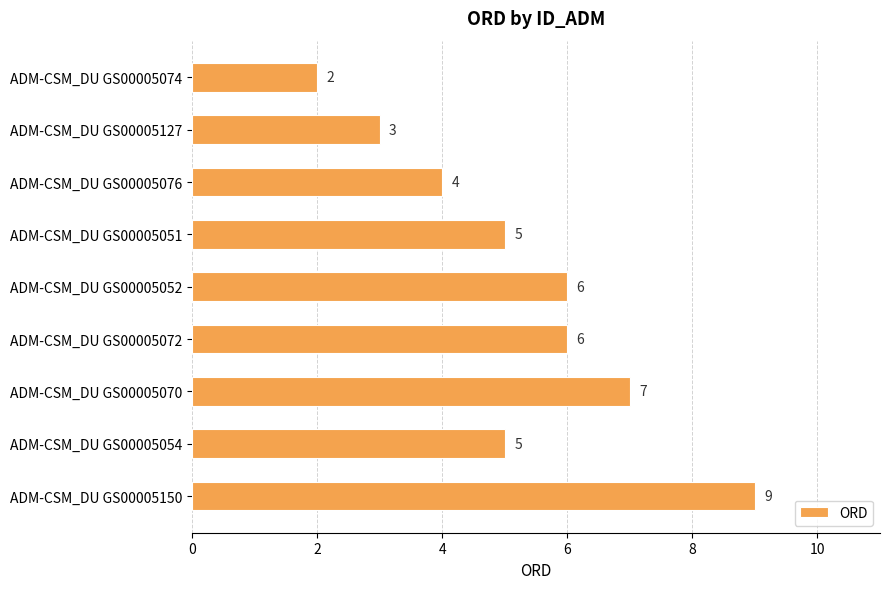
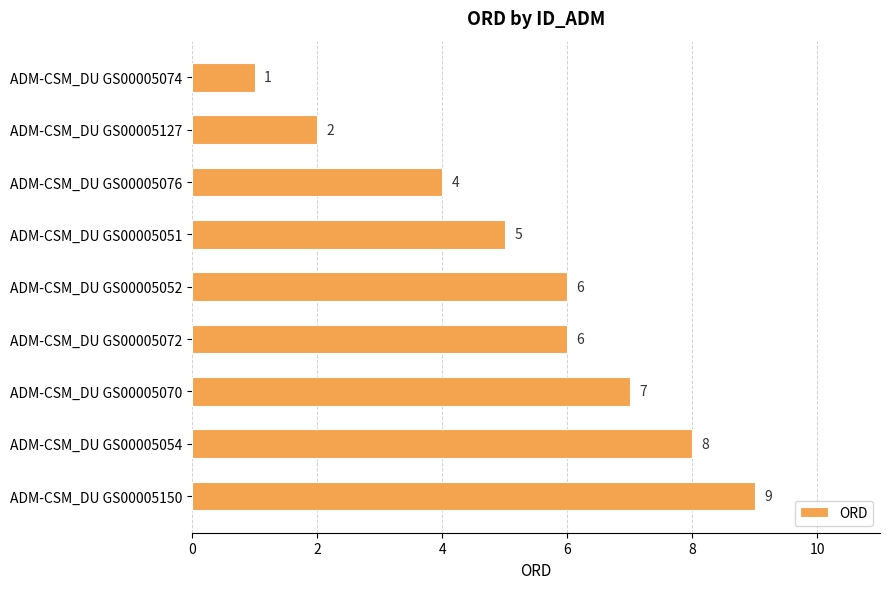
  {
-   "ADM-CSM_DU GS00005074": 2,
-   "ADM-CSM_DU GS00005127": 3,
+   "ADM-CSM_DU GS00005074": 1,
+   "ADM-CSM_DU GS00005127": 2,
    "ADM-CSM_DU GS00005076": 4,
    "ADM-CSM_DU GS00005051": 5,
    "ADM-CSM_DU GS00005052": 6,
    "ADM-CSM_DU GS00005072": 6,
    "ADM-CSM_DU GS00005070": 7,
-   "ADM-CSM_DU GS00005054": 5,
+   "ADM-CSM_DU GS00005054": 8,
    "ADM-CSM_DU GS00005150": 9
  }
